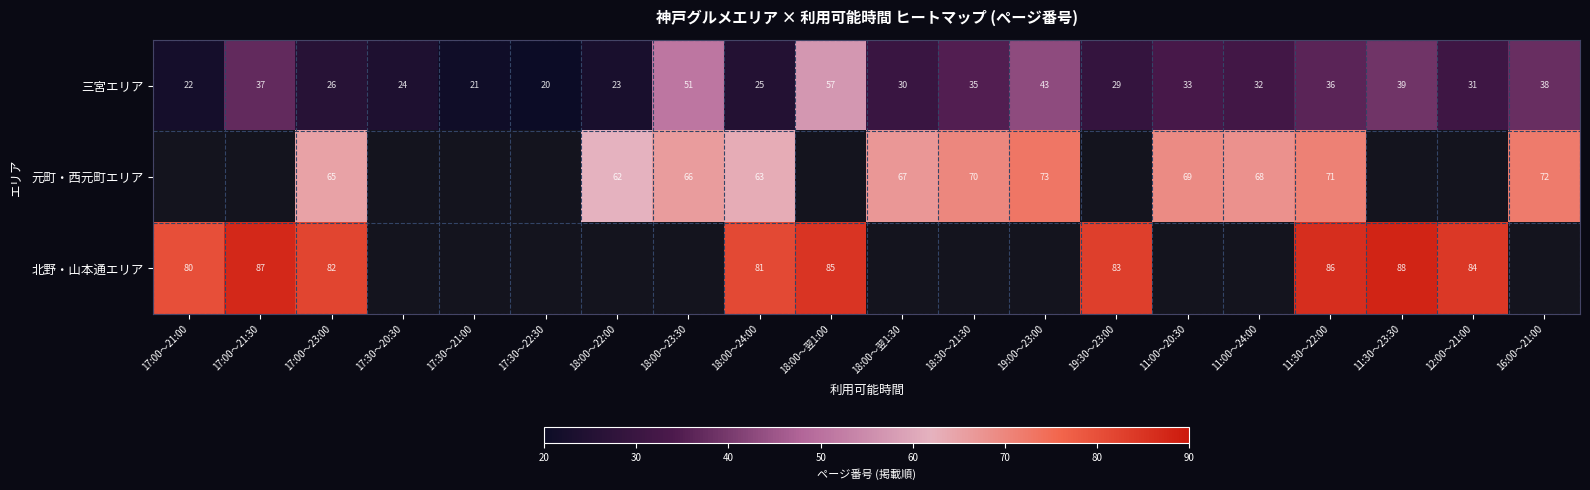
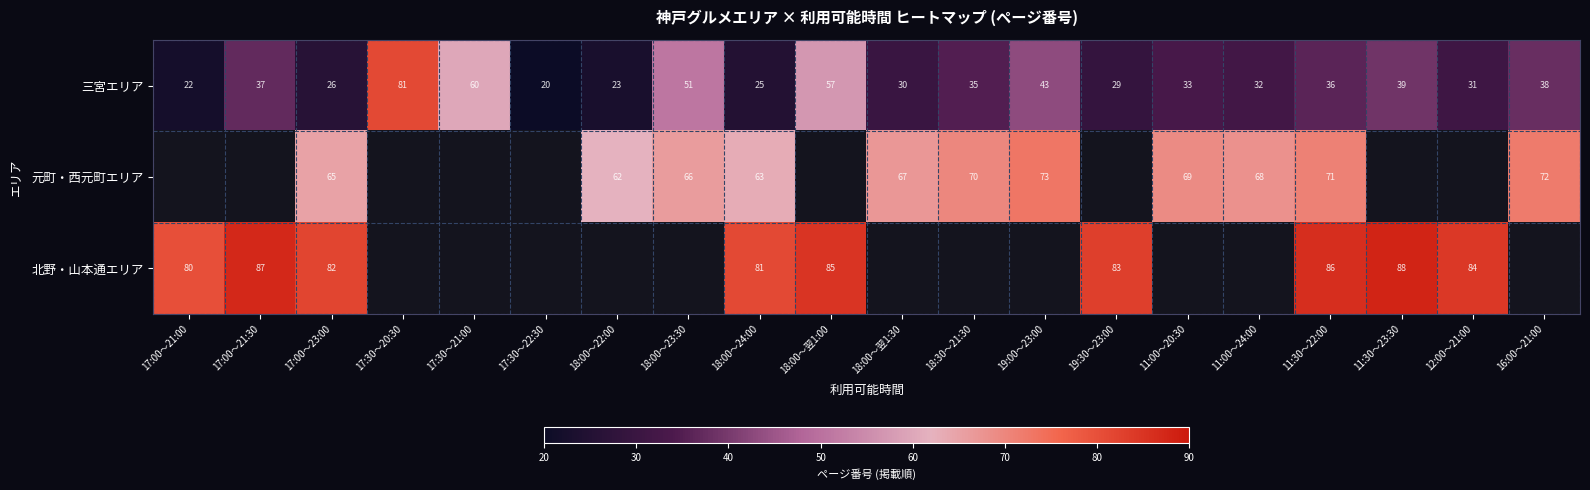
  {
    "三宮エリア": {
      "17:00～21:00": 22,
      "17:00～21:30": 37,
      "17:00～23:00": 26,
-     "17:30～20:30": 24,
-     "17:30～21:00": 21,
+     "17:30～20:30": 81,
+     "17:30～21:00": 60,
      "17:30～22:30": 20,
      "18:00～22:00": 23,
      "18:00～23:30": 51,
      "18:00～24:00": 25,
      "18:00～翌1:00": 57,
      "18:00～翌1:30": 30,
      "18:30～21:30": 35,
      "19:00～23:00": 43,
      "19:30～23:00": 29,
      "11:00～20:30": 33,
      "11:00～24:00": 32,
      "11:30～22:00": 36,
      "11:30～23:30": 39,
      "12:00～21:00": 31,
      "16:00～21:00": 38
    },
    "元町・西元町エリア": {
      "17:00～23:00": 65,
      "18:00～22:00": 62,
      "18:00～23:30": 66,
      "18:00～24:00": 63,
      "18:00～翌1:30": 67,
      "18:30～21:30": 70,
      "19:00～23:00": 73,
      "11:00～20:30": 69,
      "11:00～24:00": 68,
      "11:30～22:00": 71,
      "16:00～21:00": 72
    },
    "北野・山本通エリア": {
      "17:00～21:00": 80,
      "17:00～21:30": 87,
      "17:00～23:00": 82,
      "18:00～24:00": 81,
      "18:00～翌1:00": 85,
      "19:30～23:00": 83,
      "11:30～22:00": 86,
      "11:30～23:30": 88,
      "12:00～21:00": 84
    }
  }
